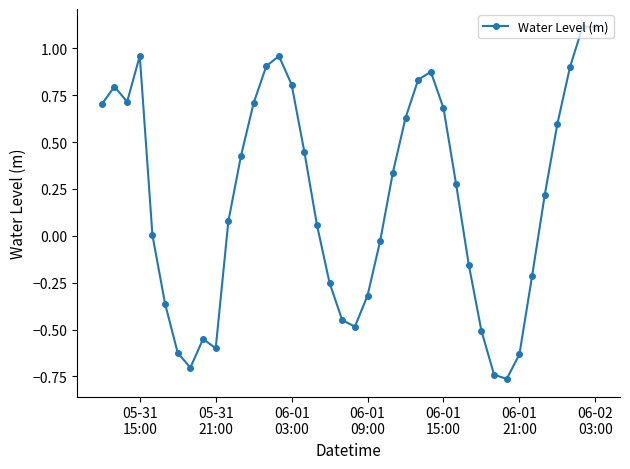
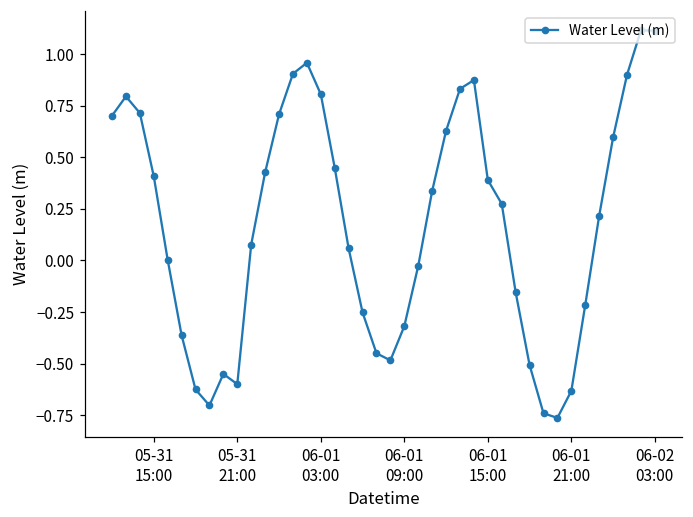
  {
-   "05-31 15:00": 0.96,
+   "05-31 15:00": 0.41,
    "05-31 21:00": -0.60,
    "06-01 03:00": 0.81,
    "06-01 09:00": -0.32,
-   "06-01 15:00": 0.68,
+   "06-01 15:00": 0.39,
    "06-01 21:00": -0.63
  }
